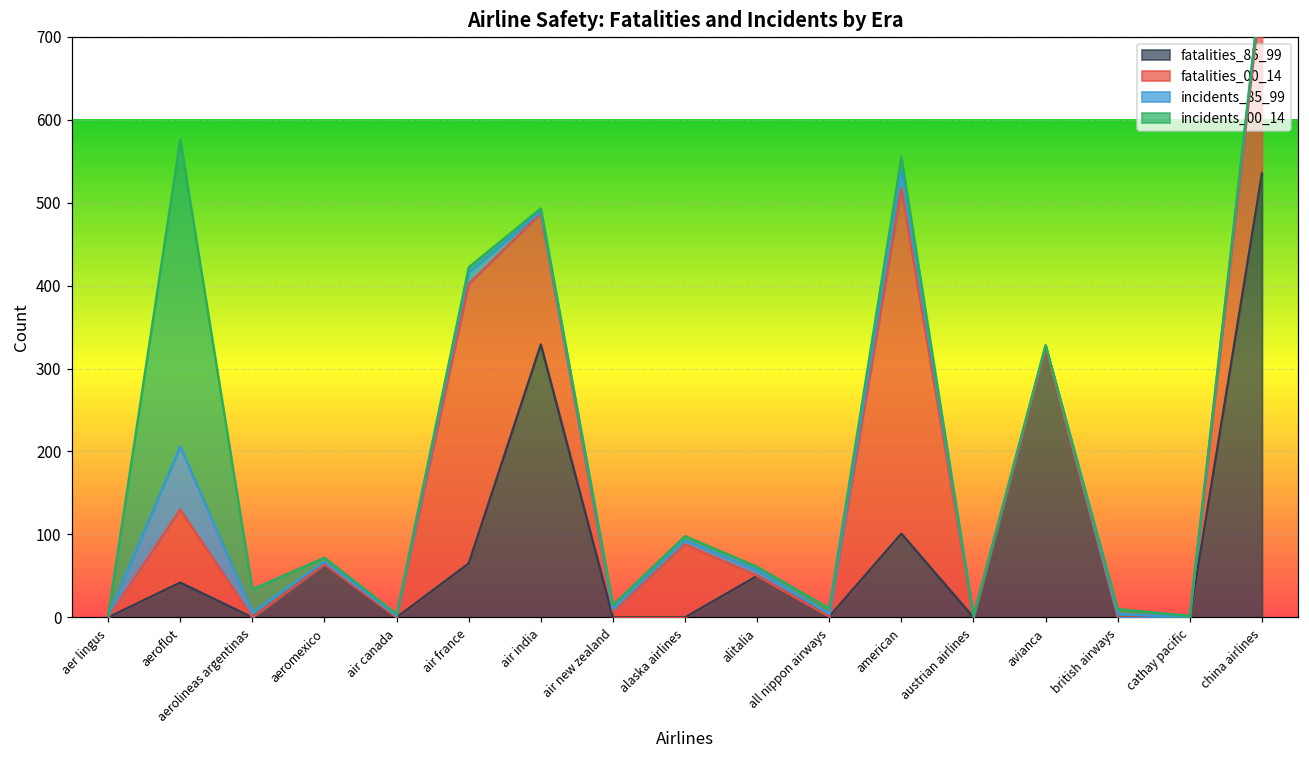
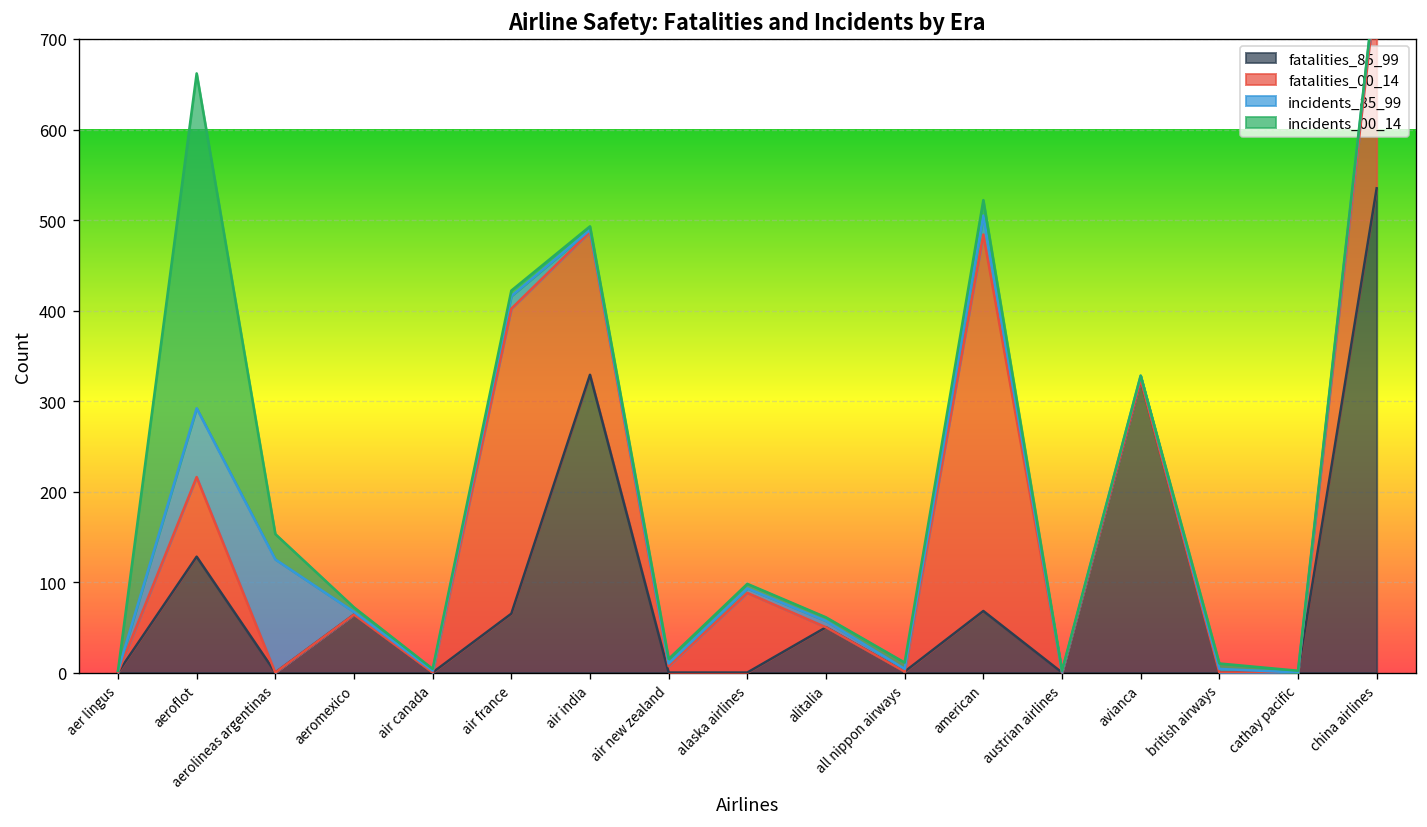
  {
    "fatalities_85_99": {
-     "aeroflot": 40,
+     "aeroflot": 130,
      "air france": 70,
      "air india": 330,
      "air new zealand": 0,
      "alaska airlines": 0,
-     "american": 100,
+     "american": 70,
      "china airlines": 540
    },
    "fatalities_00_14": {
      "aeroflot": 90,
      "air france": 340,
      "alaska airlines": 90,
      "american": 420
    },
    "incidents_85_99": {
      "aeroflot": 80,
-     "aerolineas argentinas": 10,
+     "aerolineas argentinas": 130,
      "air france": 10,
      "alaska airlines": 10,
      "alitalia": 10,
      "american": 20,
      "british airways": 0
    },
    "incidents_00_14": {
      "aeroflot": 370,
      "aerolineas argentinas": 30,
      "aeromexico": 10,
      "air france": 10,
      "air india": 0,
      "air new zealand": 10,
      "alaska airlines": 10,
      "alitalia": 0,
      "all nippon airways": 10,
      "american": 20,
      "british airways": 10
    }
  }
